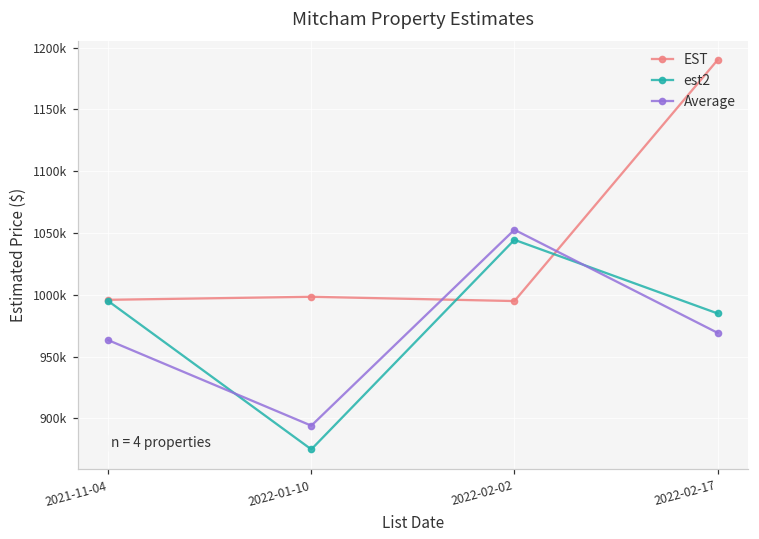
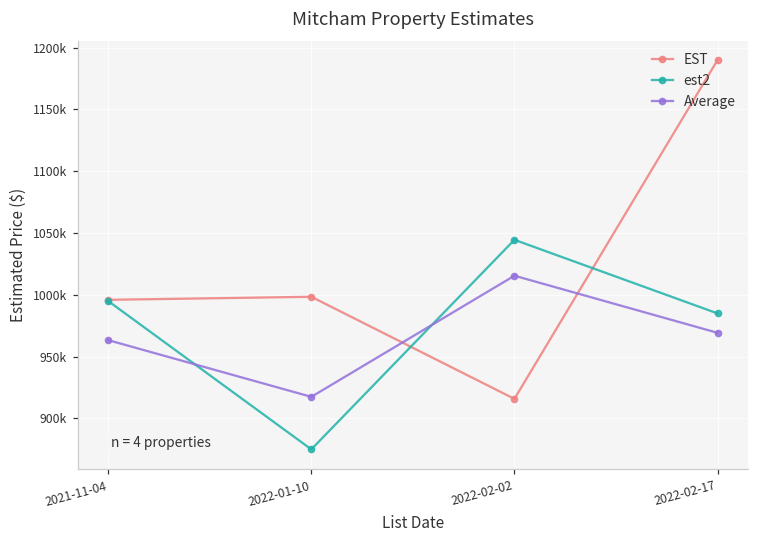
  {
    "EST": {
      "2022-01-10": 998000,
-     "2022-02-02": 995000,
+     "2022-02-02": 916000,
      "2022-02-17": 1190000
    },
    "est2": {
      "2022-01-10": 875000,
      "2022-02-02": 1045000,
      "2022-02-17": 985000
    },
    "Average": {
      "2021-11-04": 963000,
-     "2022-01-10": 894000,
-     "2022-02-02": 1053000,
+     "2022-01-10": 918000,
+     "2022-02-02": 1016000,
      "2022-02-17": 969000
    }
  }
